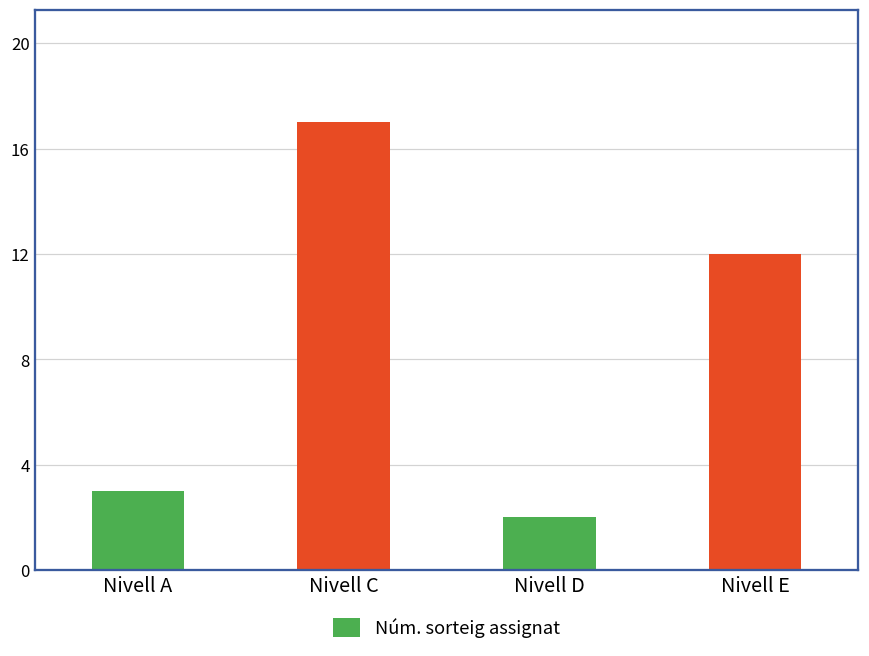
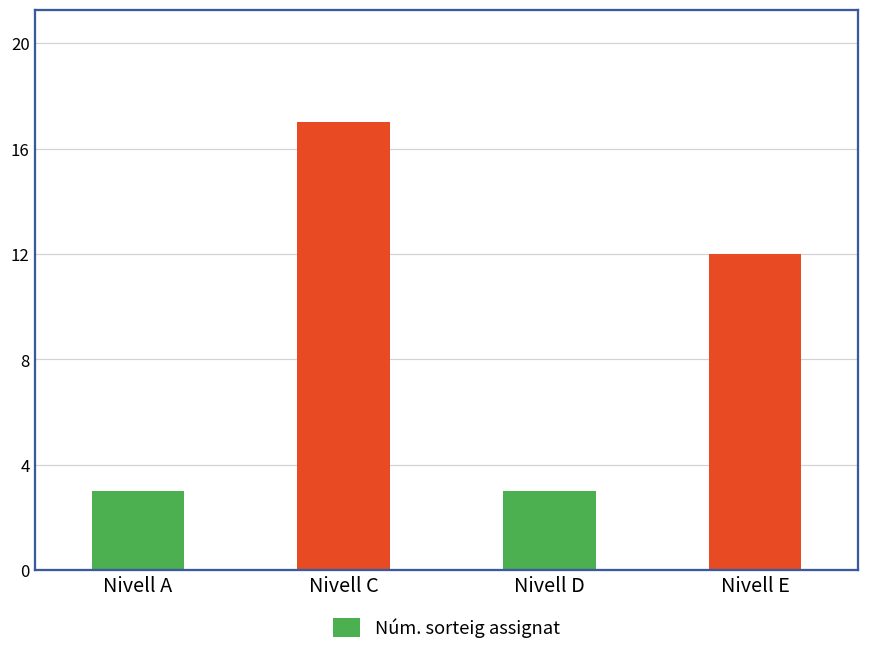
  {
    "Nivell A": 3,
    "Nivell C": 17,
-   "Nivell D": 2,
+   "Nivell D": 3,
    "Nivell E": 12
  }
